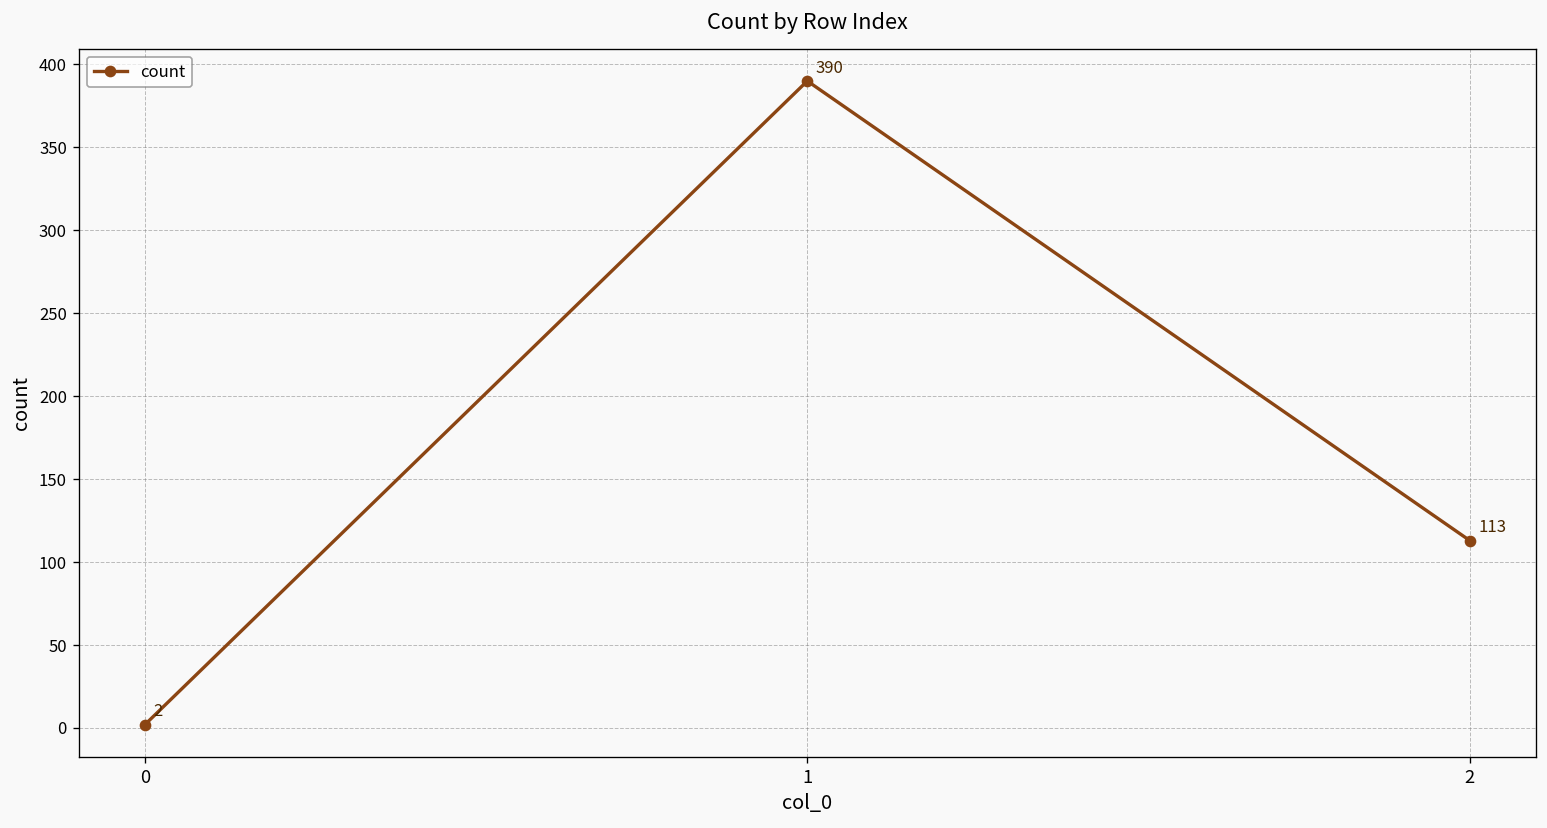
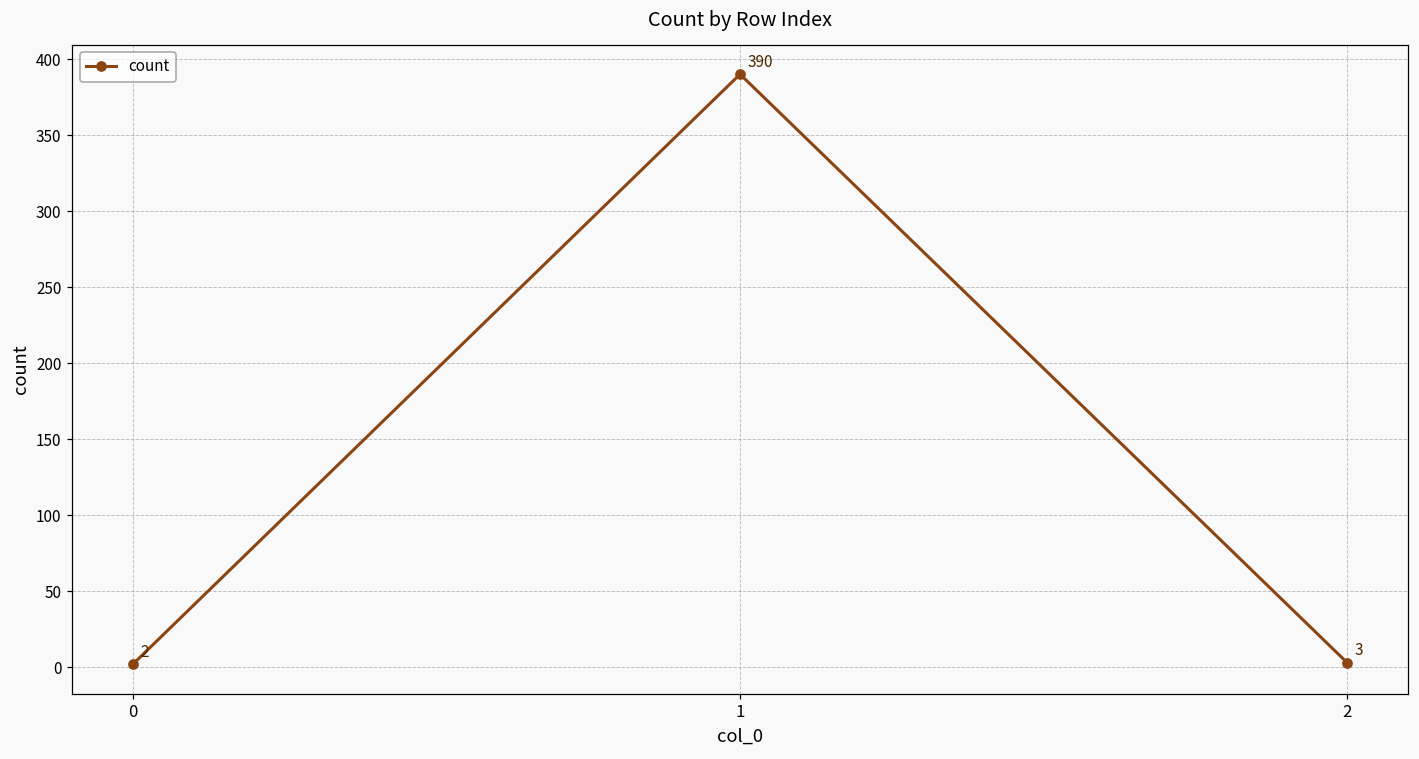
  {
    "0": 2,
    "1": 390,
-   "2": 113
+   "2": 3
  }
